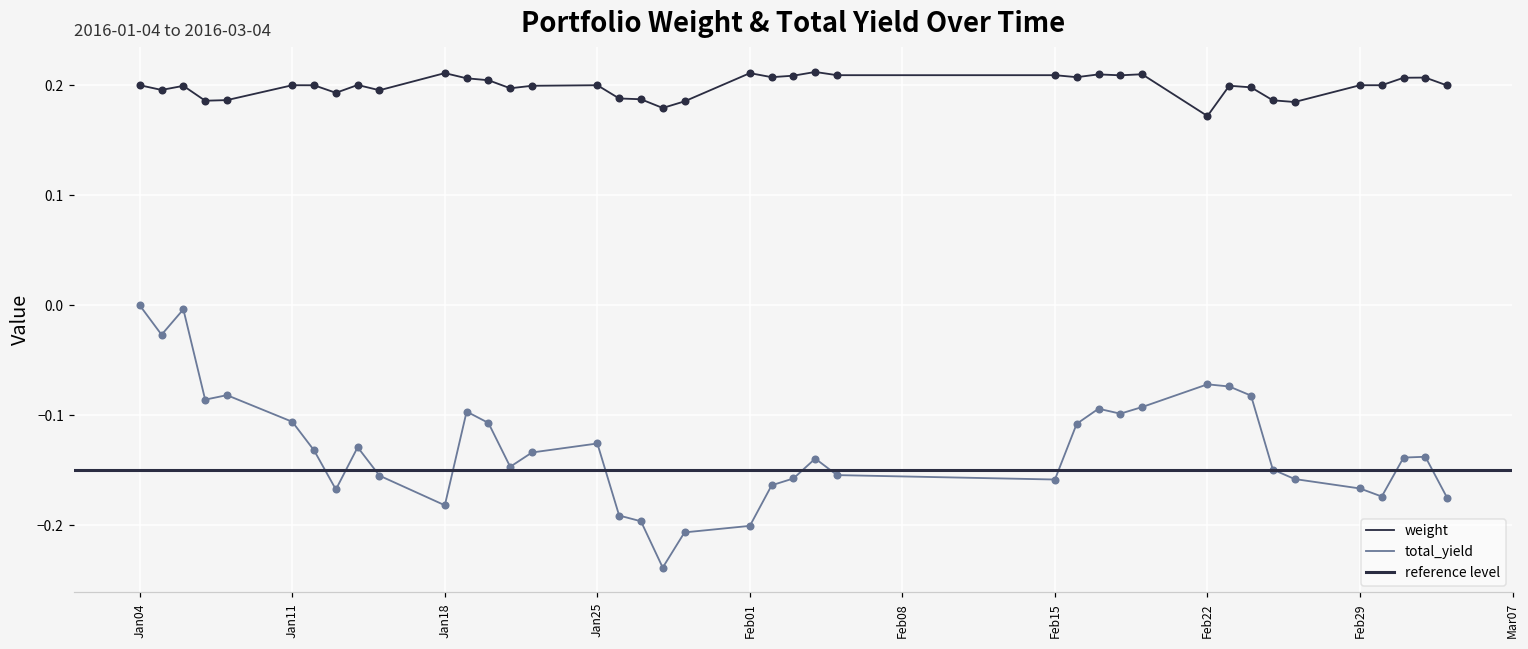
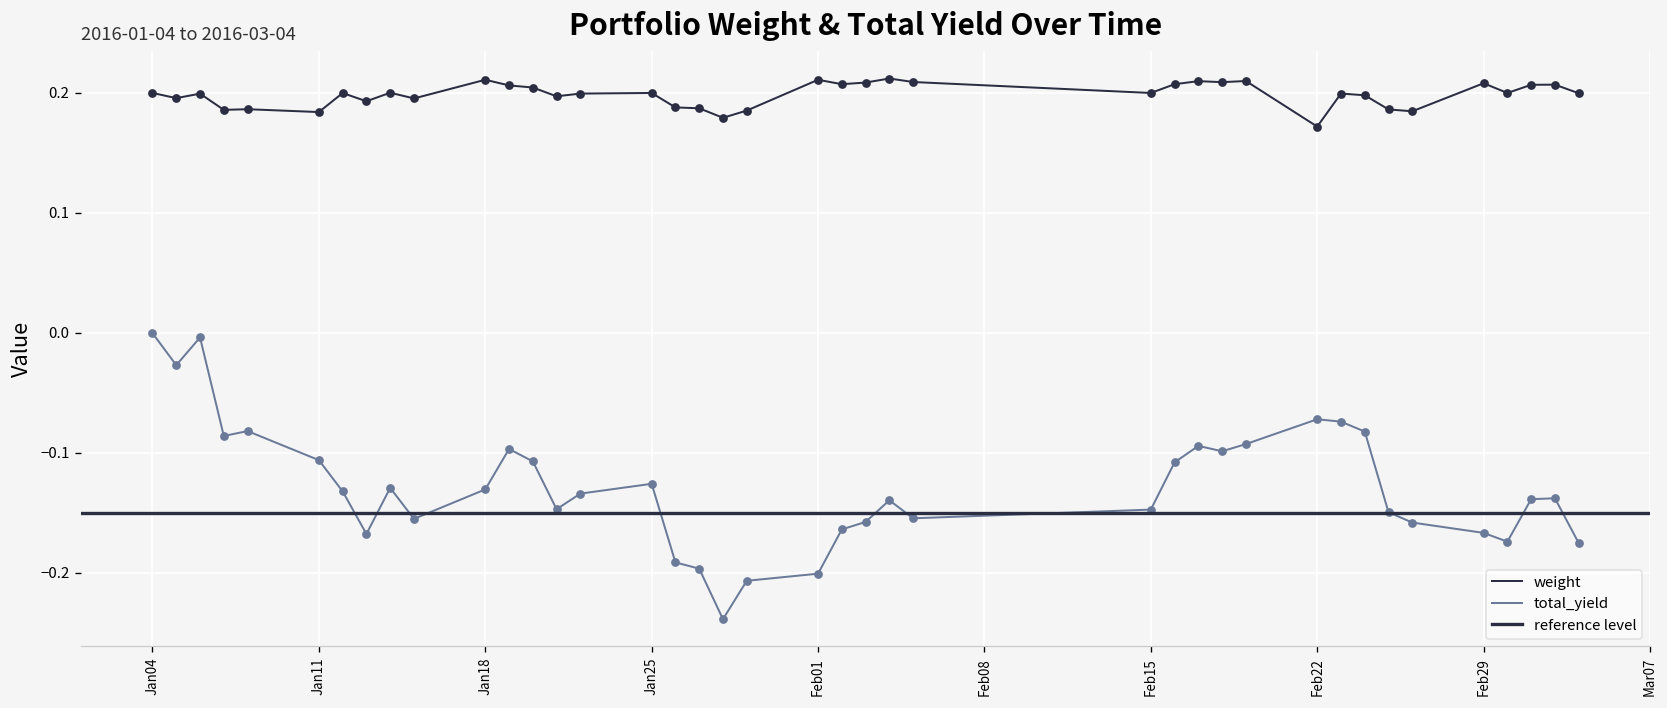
  {
    "weight": {
      "Jan04": 0.20,
-     "Jan11": 0.20,
+     "Jan11": 0.18,
      "Jan18": 0.21,
      "Jan25": 0.20,
      "Feb01": 0.21,
-     "Feb15": 0.21,
+     "Feb15": 0.20,
      "Feb22": 0.17,
-     "Feb29": 0.20
+     "Feb29": 0.21
    },
    "total_yield": {
      "Jan04": 0.00,
      "Jan11": -0.11,
-     "Jan18": -0.18,
+     "Jan18": -0.13,
      "Jan25": -0.13,
      "Feb01": -0.20,
-     "Feb15": -0.16,
+     "Feb15": -0.15,
      "Feb22": -0.07,
      "Feb29": -0.17
    }
  }
